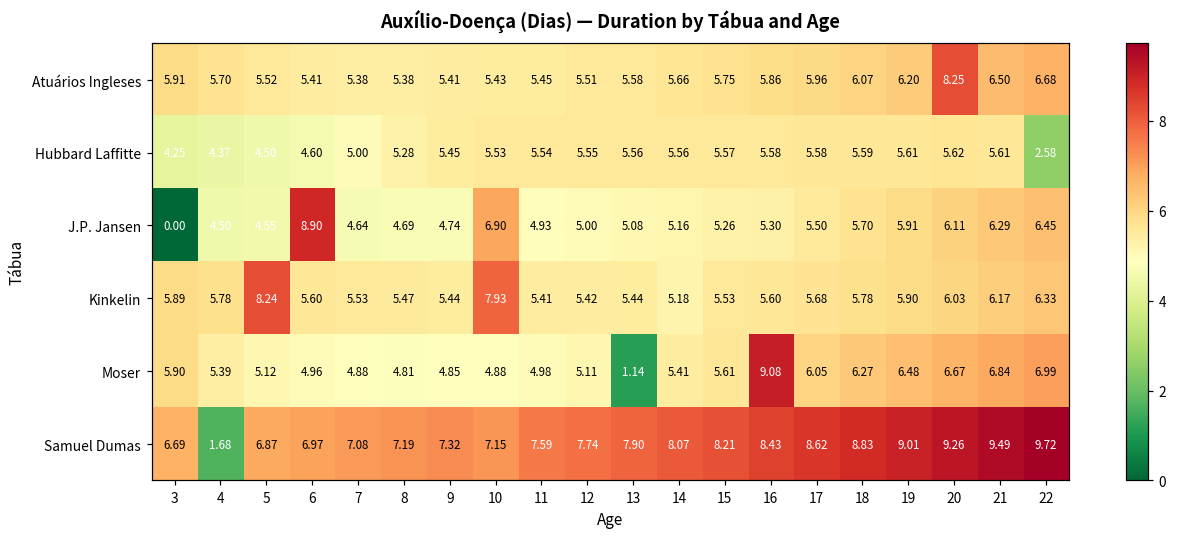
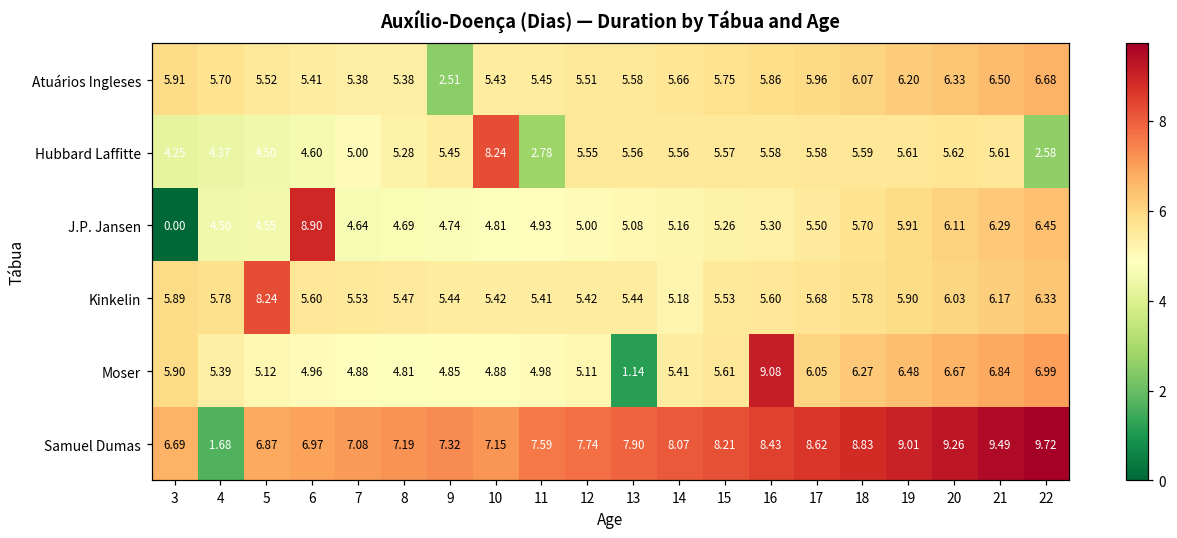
  {
    "Atuários Ingleses": {
      "3": 5.91,
      "4": 5.70,
      "5": 5.52,
      "6": 5.41,
      "7": 5.38,
      "8": 5.38,
-     "9": 5.41,
+     "9": 2.51,
      "10": 5.43,
      "11": 5.45,
      "12": 5.51,
      "13": 5.58,
      "14": 5.66,
      "15": 5.75,
      "16": 5.86,
      "17": 5.96,
      "18": 6.07,
      "19": 6.20,
-     "20": 8.25,
+     "20": 6.33,
      "21": 6.50,
      "22": 6.68
    },
    "Hubbard Laffitte": {
      "3": 4.25,
      "4": 4.37,
      "5": 4.50,
      "6": 4.60,
      "7": 5.00,
      "8": 5.28,
      "9": 5.45,
-     "10": 5.53,
-     "11": 5.54,
+     "10": 8.24,
+     "11": 2.78,
      "12": 5.55,
      "13": 5.56,
      "14": 5.56,
      "15": 5.57,
      "16": 5.58,
      "17": 5.58,
      "18": 5.59,
      "19": 5.61,
      "20": 5.62,
      "21": 5.61,
      "22": 2.58
    },
    "J.P. Jansen": {
      "3": 0.00,
      "4": 4.50,
      "5": 4.55,
      "6": 8.90,
      "7": 4.64,
      "8": 4.69,
      "9": 4.74,
-     "10": 6.90,
+     "10": 4.81,
      "11": 4.93,
      "12": 5.00,
      "13": 5.08,
      "14": 5.16,
      "15": 5.26,
      "16": 5.30,
      "17": 5.50,
      "18": 5.70,
      "19": 5.91,
      "20": 6.11,
      "21": 6.29,
      "22": 6.45
    },
    "Kinkelin": {
      "3": 5.89,
      "4": 5.78,
      "5": 8.24,
      "6": 5.60,
      "7": 5.53,
      "8": 5.47,
      "9": 5.44,
-     "10": 7.93,
+     "10": 5.42,
      "11": 5.41,
      "12": 5.42,
      "13": 5.44,
      "14": 5.18,
      "15": 5.53,
      "16": 5.60,
      "17": 5.68,
      "18": 5.78,
      "19": 5.90,
      "20": 6.03,
      "21": 6.17,
      "22": 6.33
    },
    "Moser": {
      "3": 5.90,
      "4": 5.39,
      "5": 5.12,
      "6": 4.96,
      "7": 4.88,
      "8": 4.81,
      "9": 4.85,
      "10": 4.88,
      "11": 4.98,
      "12": 5.11,
      "13": 1.14,
      "14": 5.41,
      "15": 5.61,
      "16": 9.08,
      "17": 6.05,
      "18": 6.27,
      "19": 6.48,
      "20": 6.67,
      "21": 6.84,
      "22": 6.99
    },
    "Samuel Dumas": {
      "3": 6.69,
      "4": 1.68,
      "5": 6.87,
      "6": 6.97,
      "7": 7.08,
      "8": 7.19,
      "9": 7.32,
      "10": 7.15,
      "11": 7.59,
      "12": 7.74,
      "13": 7.90,
      "14": 8.07,
      "15": 8.21,
      "16": 8.43,
      "17": 8.62,
      "18": 8.83,
      "19": 9.01,
      "20": 9.26,
      "21": 9.49,
      "22": 9.72
    }
  }
